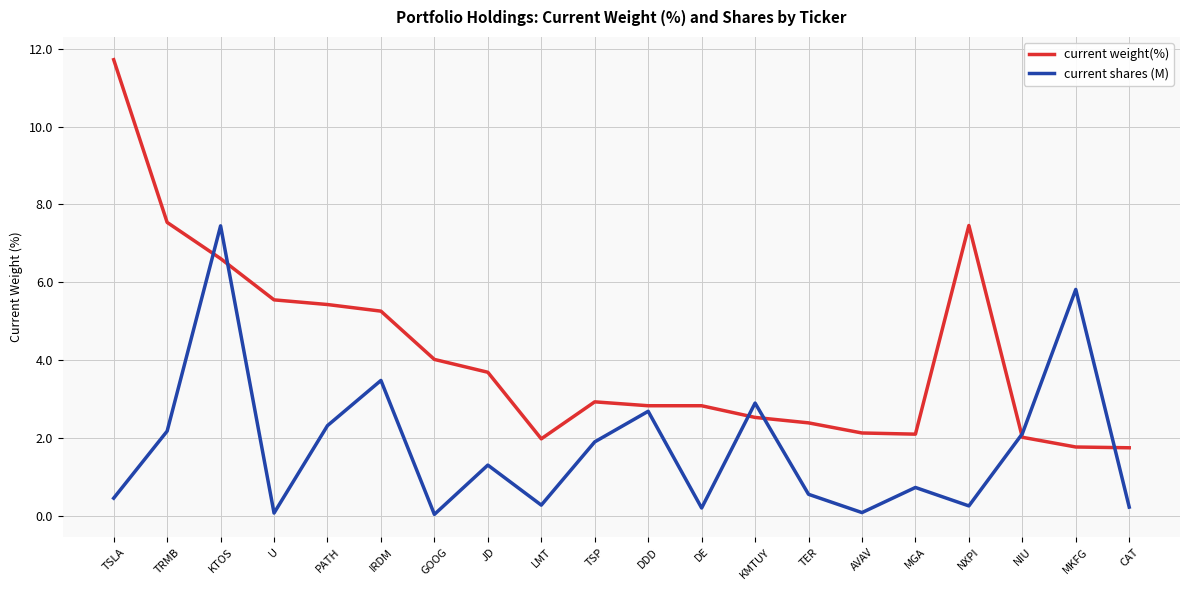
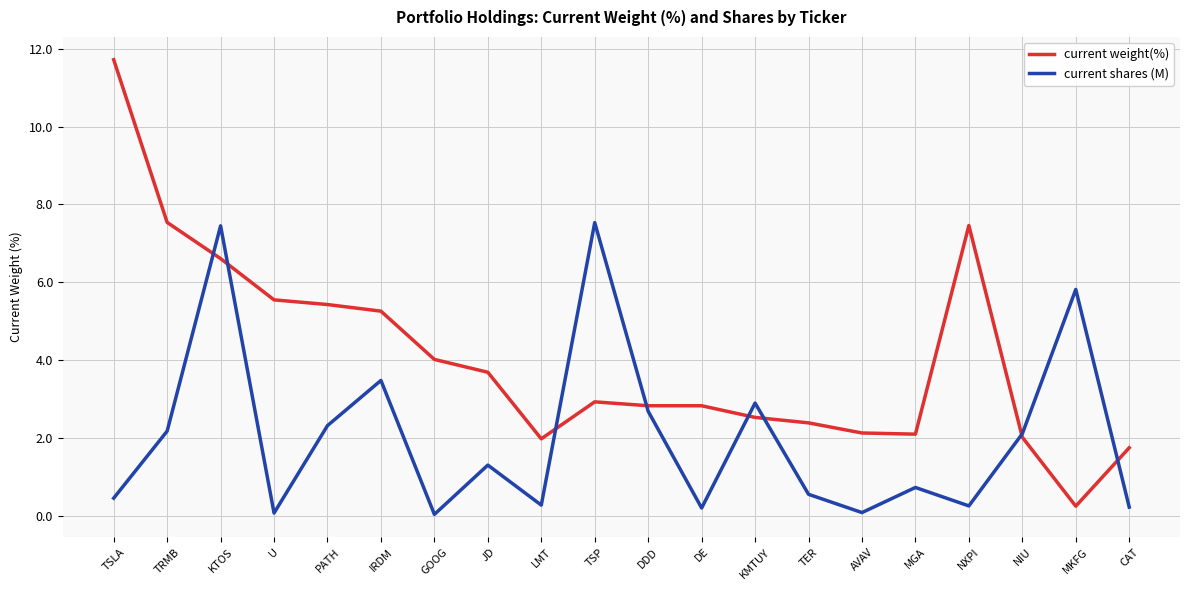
  {
    "current weight(%)": {
      "TSLA": 11.7,
      "TRMB": 7.5,
      "KTOS": 6.6,
      "U": 5.6,
      "PATH": 5.4,
      "IRDM": 5.3,
      "GOOG": 4.0,
      "JD": 3.7,
      "LMT": 2.0,
      "TSP": 2.9,
      "DDD": 2.8,
      "DE": 2.8,
      "KMTUY": 2.5,
      "TER": 2.4,
      "AVAV": 2.1,
      "MGA": 2.1,
      "NXPI": 7.5,
      "NIU": 2.0,
-     "MKFG": 1.8,
+     "MKFG": 0.3,
      "CAT": 1.8
    },
    "current shares (M)": {
      "TSLA": 0.5,
      "TRMB": 2.2,
      "KTOS": 7.5,
      "U": 0.1,
      "PATH": 2.3,
      "IRDM": 3.5,
      "GOOG": 0.0,
      "JD": 1.3,
      "LMT": 0.3,
-     "TSP": 1.9,
+     "TSP": 7.5,
      "DDD": 2.7,
      "DE": 0.2,
      "KMTUY": 2.9,
      "TER": 0.6,
      "AVAV": 0.1,
      "MGA": 0.7,
      "NXPI": 0.3,
      "NIU": 2.1,
      "MKFG": 5.8,
      "CAT": 0.2
    }
  }
